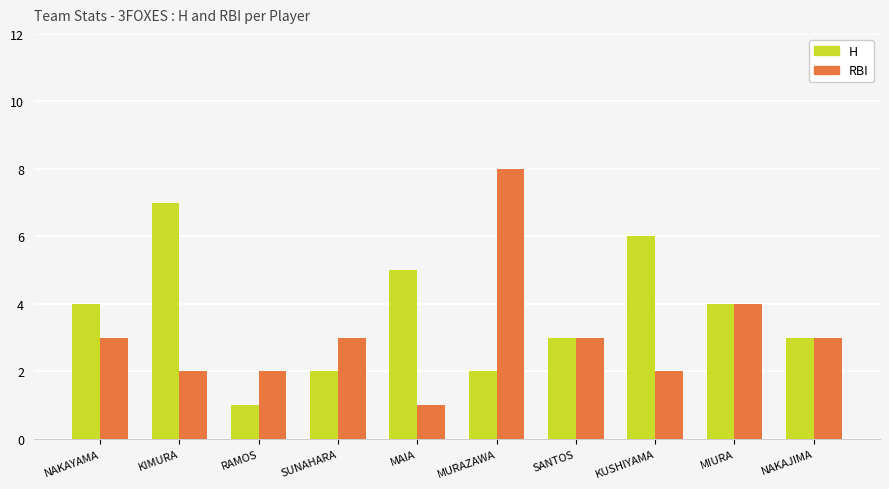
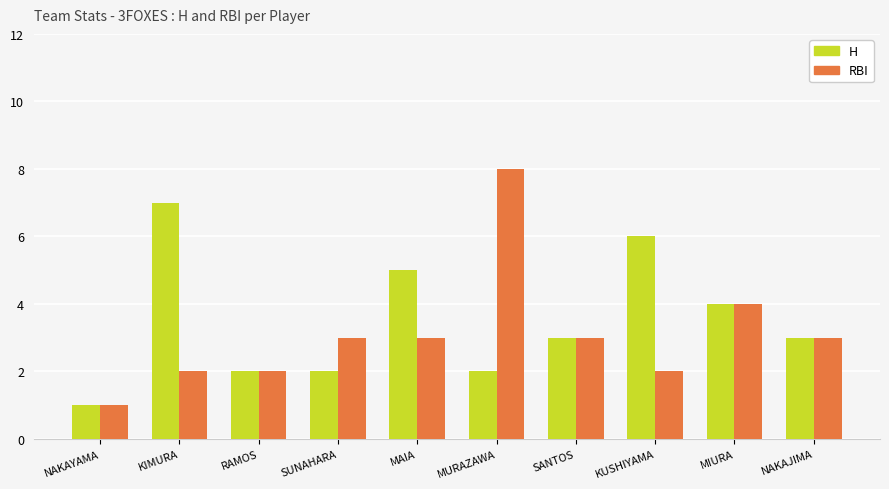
  {
    "H": {
-     "NAKAYAMA": 4,
+     "NAKAYAMA": 1,
      "KIMURA": 7,
-     "RAMOS": 1,
+     "RAMOS": 2,
      "SUNAHARA": 2,
      "MAIA": 5,
      "MURAZAWA": 2,
      "SANTOS": 3,
      "KUSHIYAMA": 6,
      "MIURA": 4,
      "NAKAJIMA": 3
    },
    "RBI": {
-     "NAKAYAMA": 3,
+     "NAKAYAMA": 1,
      "KIMURA": 2,
      "RAMOS": 2,
      "SUNAHARA": 3,
-     "MAIA": 1,
+     "MAIA": 3,
      "MURAZAWA": 8,
      "SANTOS": 3,
      "KUSHIYAMA": 2,
      "MIURA": 4,
      "NAKAJIMA": 3
    }
  }
